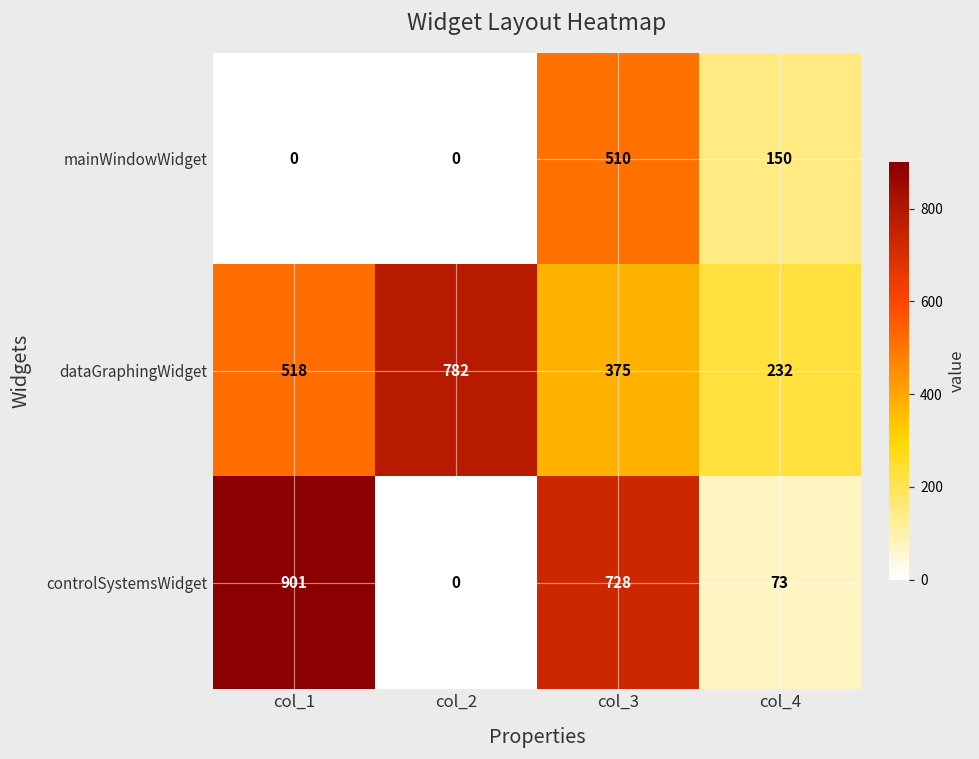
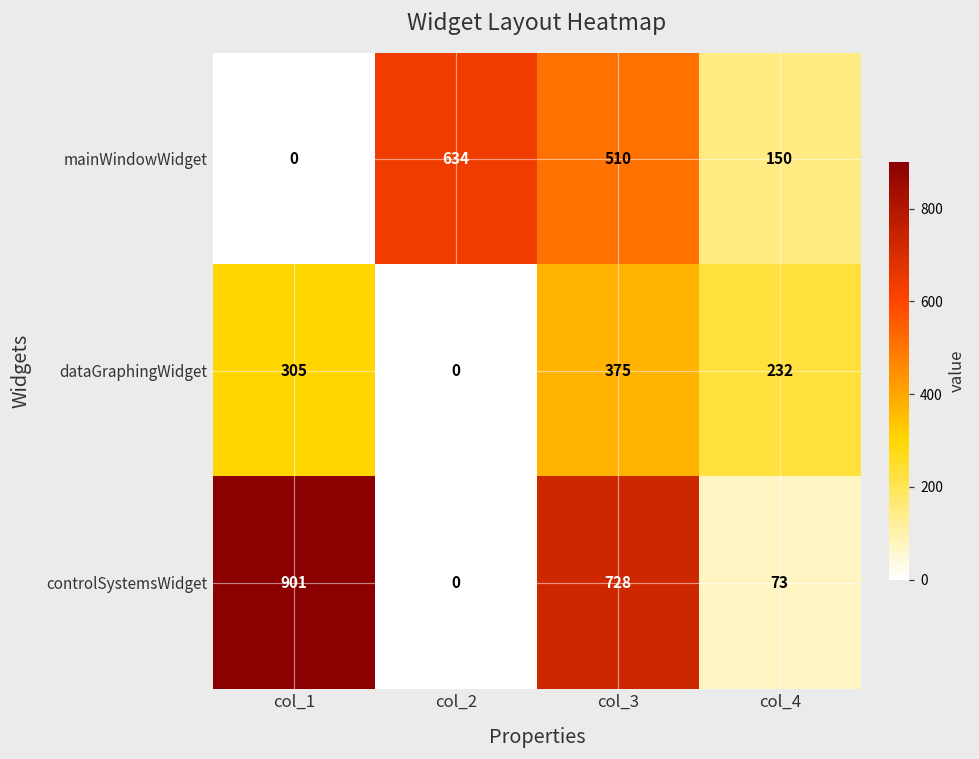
  {
    "mainWindowWidget": {
      "col_1": 0,
-     "col_2": 0,
+     "col_2": 634,
      "col_3": 510,
      "col_4": 150
    },
    "dataGraphingWidget": {
-     "col_1": 518,
-     "col_2": 782,
+     "col_1": 305,
+     "col_2": 0,
      "col_3": 375,
      "col_4": 232
    },
    "controlSystemsWidget": {
      "col_1": 901,
      "col_2": 0,
      "col_3": 728,
      "col_4": 73
    }
  }
